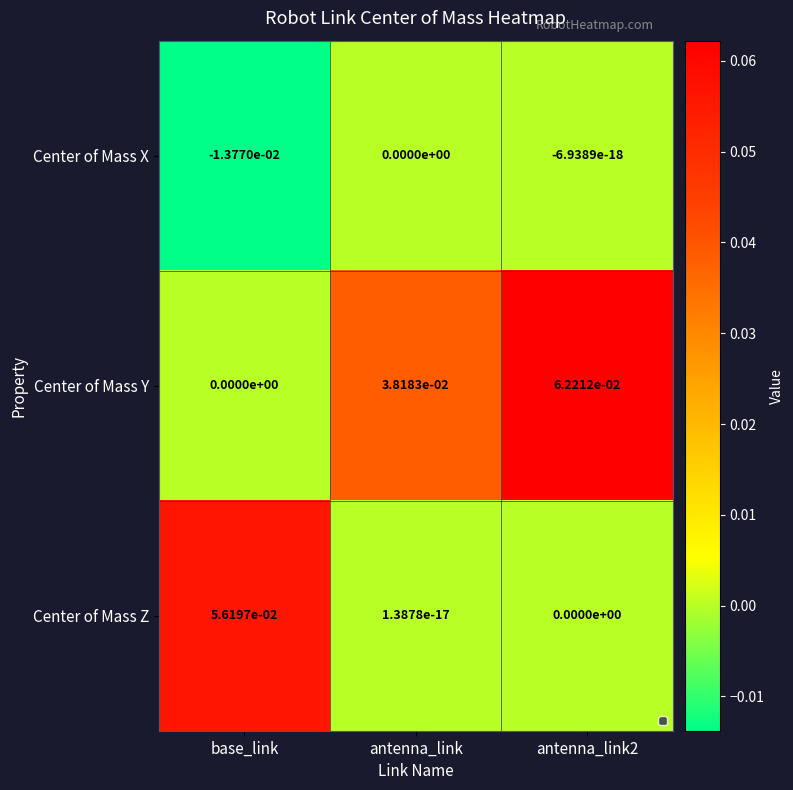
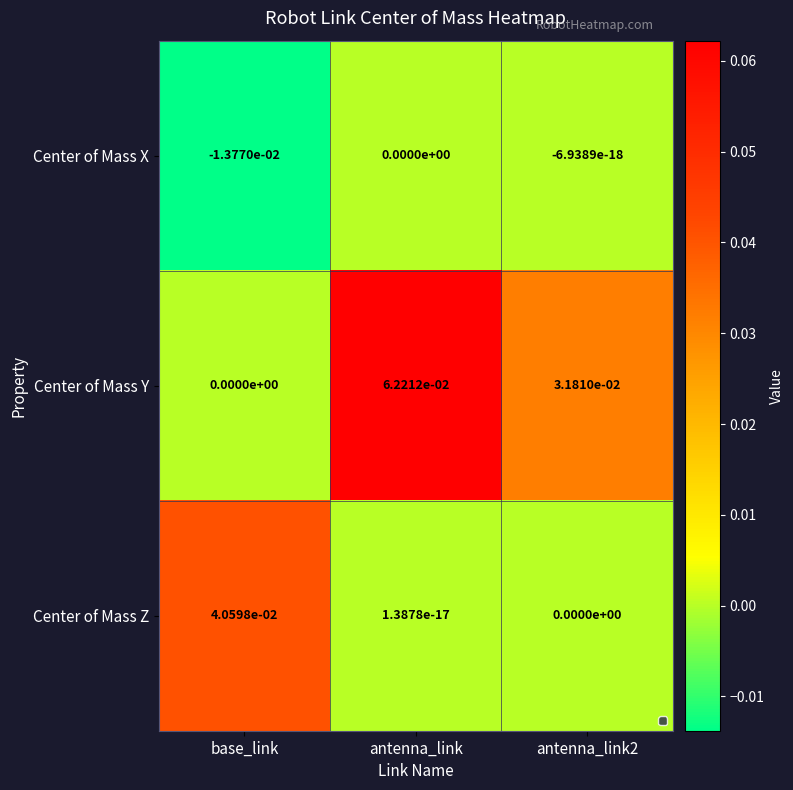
  {
    "Center of Mass X": {
      "base_link": "-1.3770e-02",
      "antenna_link": "0.0000e+00",
      "antenna_link2": "-6.9389e-18"
    },
    "Center of Mass Y": {
      "base_link": "0.0000e+00",
-     "antenna_link": "3.8183e-02",
-     "antenna_link2": "6.2212e-02"
+     "antenna_link": "6.2212e-02",
+     "antenna_link2": "3.1810e-02"
    },
    "Center of Mass Z": {
-     "base_link": "5.6197e-02",
+     "base_link": "4.0598e-02",
      "antenna_link": "1.3878e-17",
      "antenna_link2": "0.0000e+00"
    }
  }
